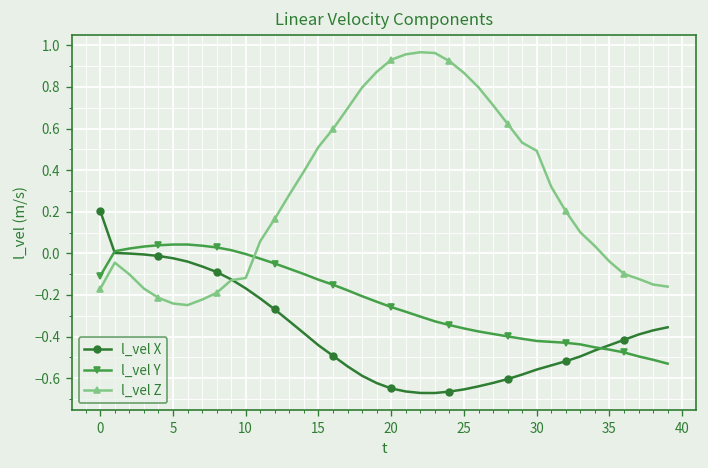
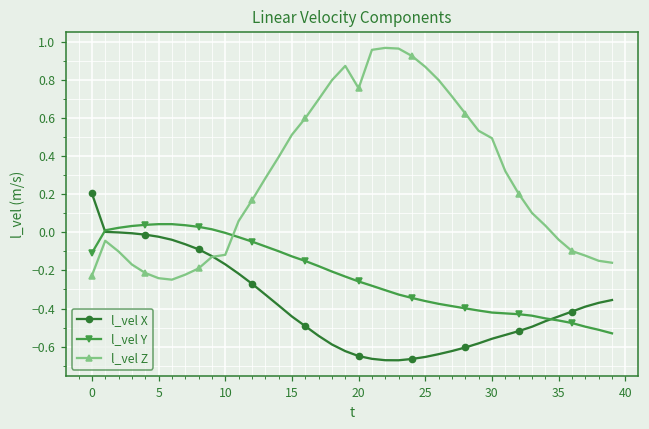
  {
    "l_vel Z": {
-     "0": -0.17,
+     "0": -0.23,
      "5": -0.24,
      "10": -0.12,
      "15": 0.51,
-     "20": 0.93,
+     "20": 0.75,
      "25": 0.87,
      "30": 0.49,
      "35": -0.04
    }
  }
